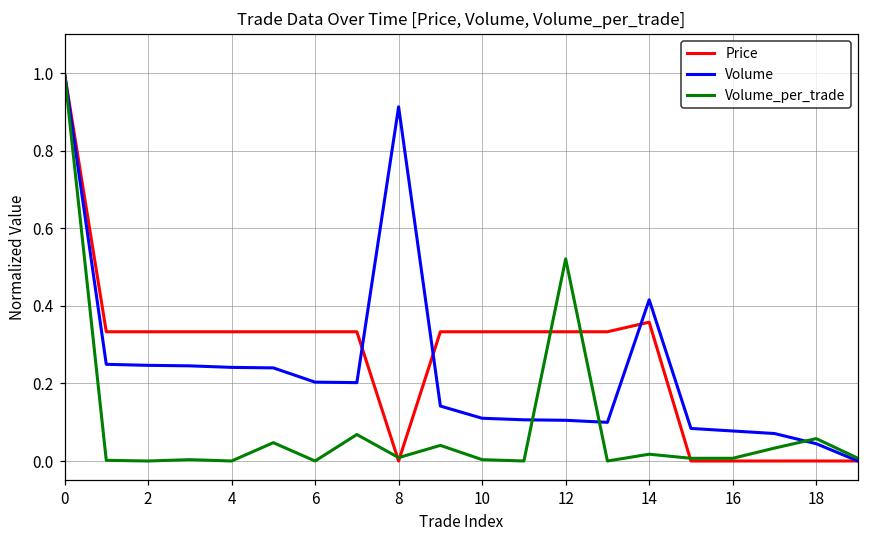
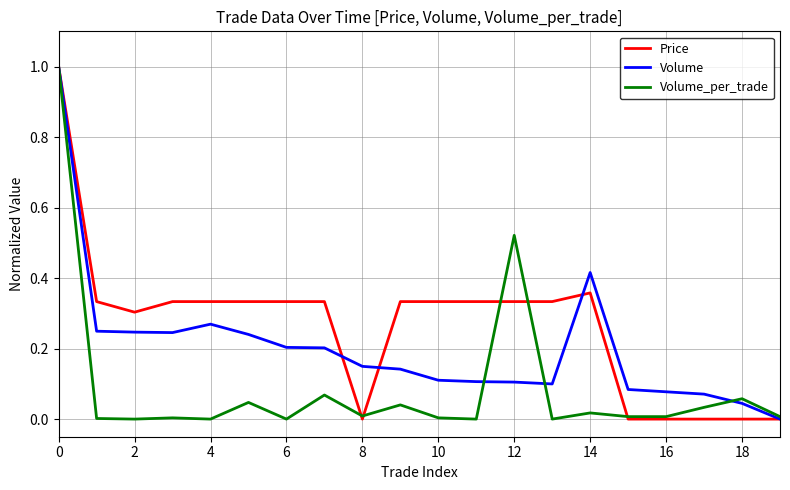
  {
    "Price": {
-     "2": 0.33,
+     "2": 0.30,
      "4": 0.33,
      "6": 0.33,
      "8": 0.00,
      "10": 0.33,
      "12": 0.33,
      "14": 0.36,
      "18": 0.00
    },
    "Volume": {
      "2": 0.25,
-     "4": 0.24,
+     "4": 0.27,
      "6": 0.20,
-     "8": 0.91,
+     "8": 0.15,
      "10": 0.11,
      "12": 0.10,
      "14": 0.42,
      "16": 0.08,
      "18": 0.04
    },
    "Volume_per_trade": {
      "2": 0.00,
      "4": 0.00,
      "6": 0.00,
      "8": 0.01,
      "10": 0.00,
      "12": 0.52,
      "14": 0.02,
      "18": 0.06
    }
  }
